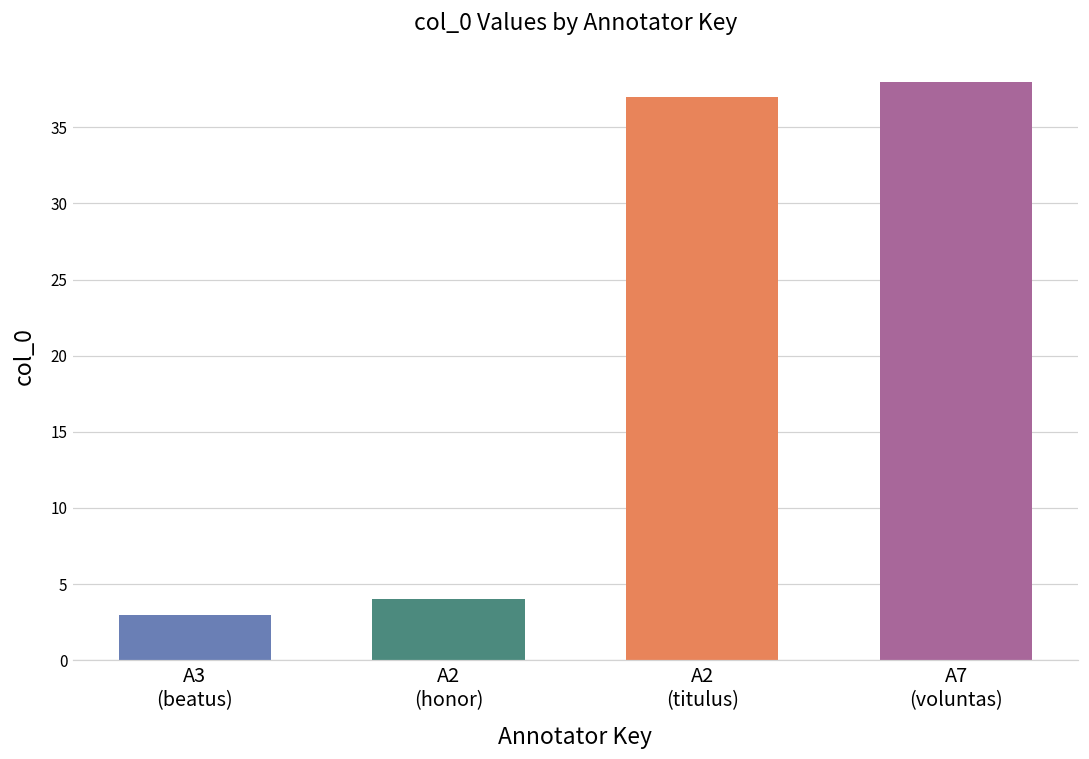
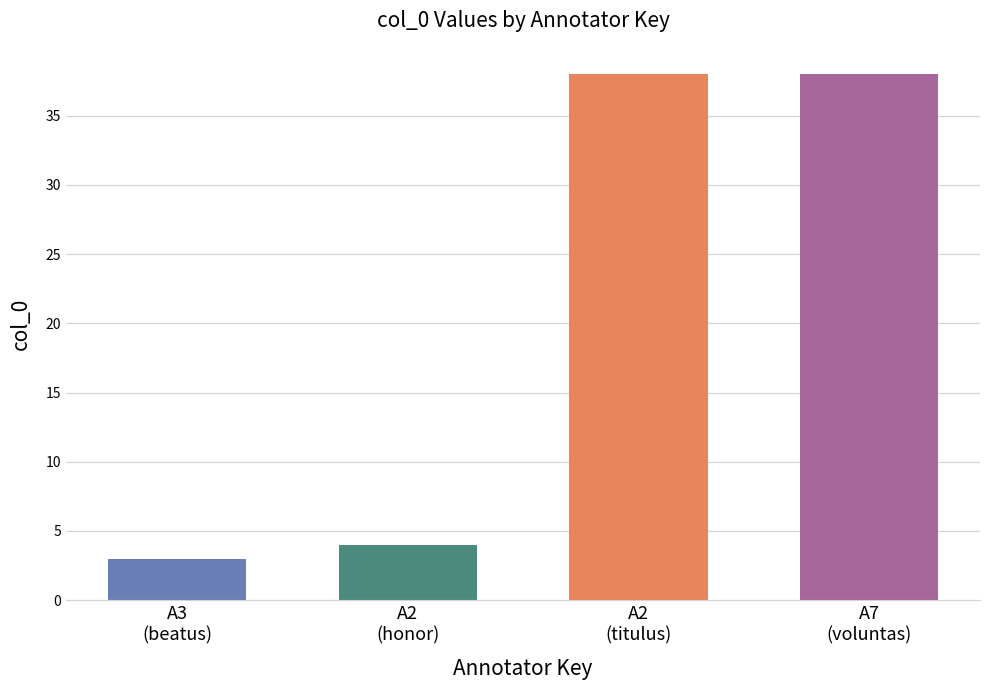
  {
    "A3 (beatus)": 3,
    "A2 (honor)": 4,
-   "A2 (titulus)": 37,
+   "A2 (titulus)": 38,
    "A7 (voluntas)": 38
  }
